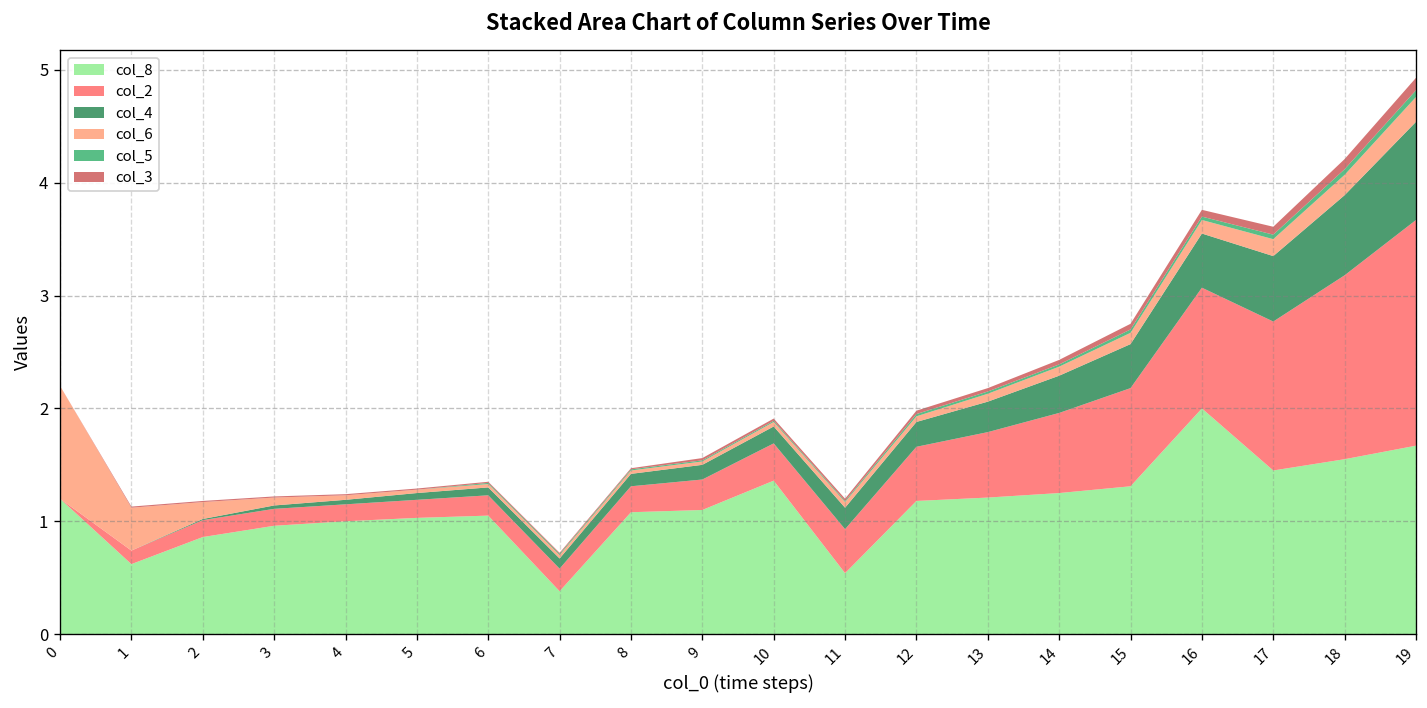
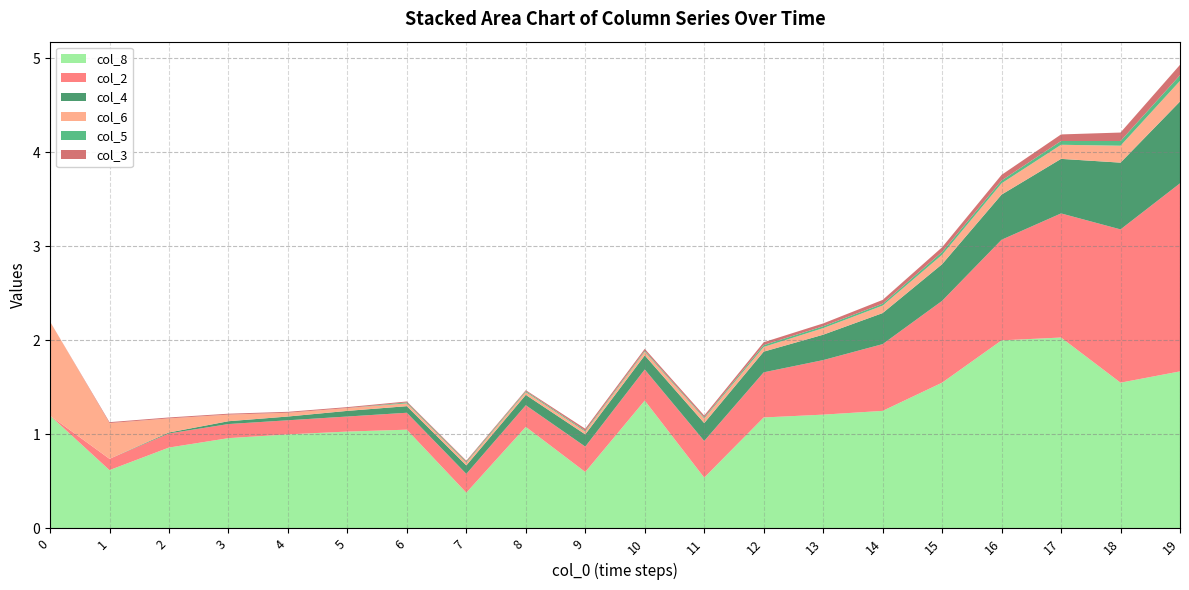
  {
    "col_8": {
      "1": 0.6,
      "2": 0.9,
      "3": 1.0,
      "4": 1.0,
      "5": 1.0,
      "6": 1.1,
      "7": 0.4,
      "8": 1.1,
-     "9": 1.1,
+     "9": 0.6,
      "10": 1.4,
      "11": 0.5,
      "12": 1.2,
      "13": 1.2,
      "14": 1.3,
-     "15": 1.3,
+     "15": 1.6,
      "16": 2.0,
-     "17": 1.5,
+     "17": 2.0,
      "18": 1.6,
      "19": 1.7
    }
  }
